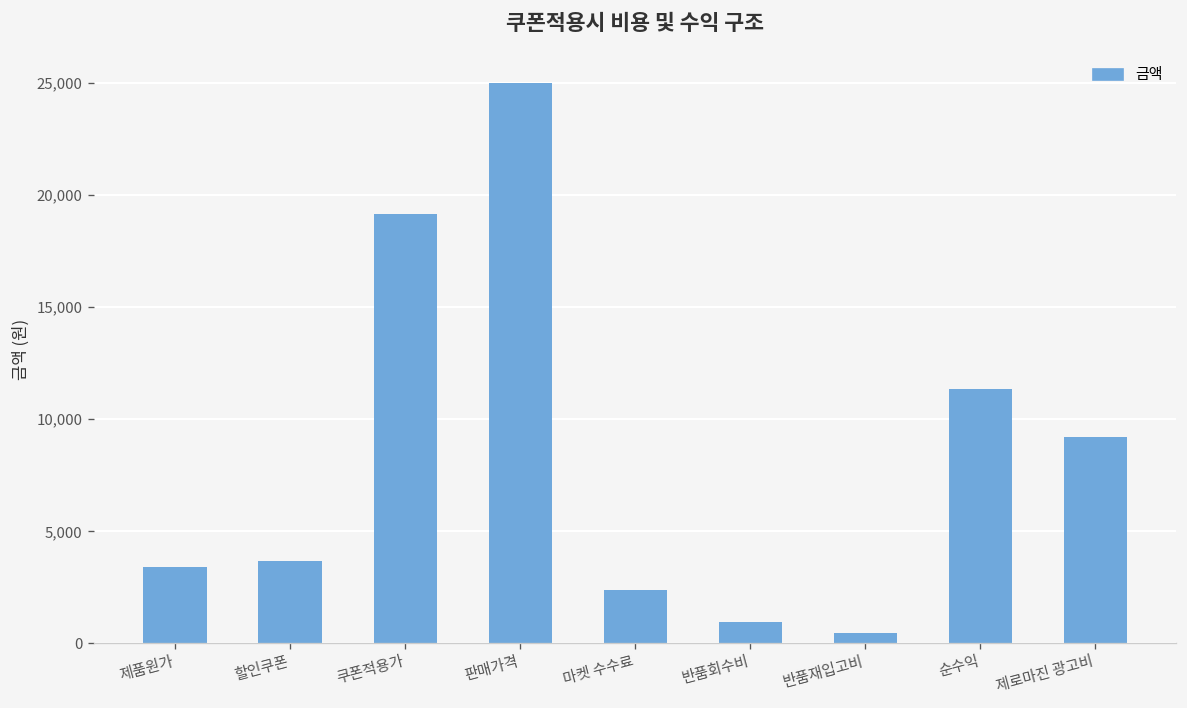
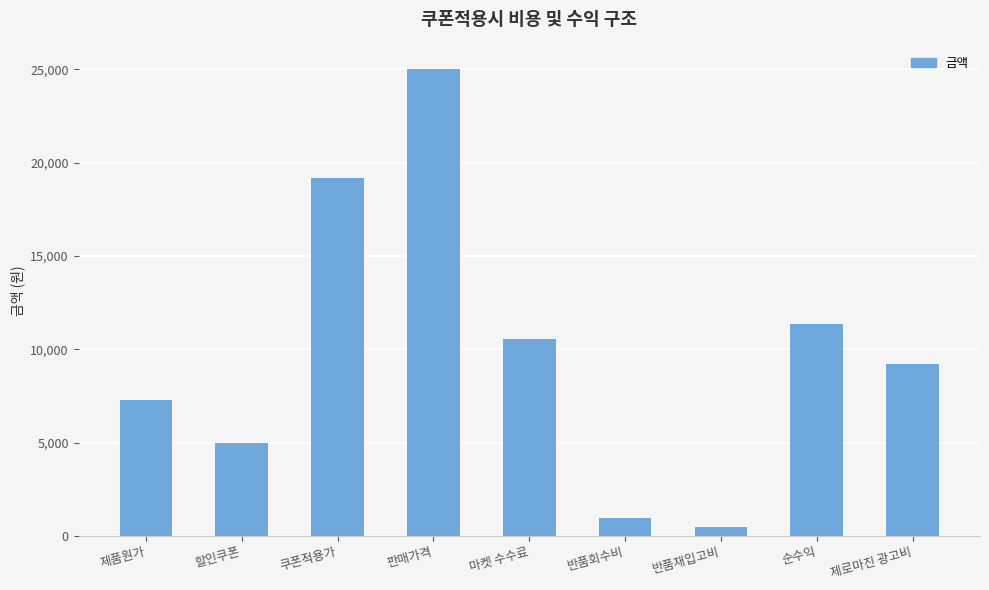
  {
-   "제품원가": "3,400",
-   "할인쿠폰": "3,700",
+   "제품원가": "7,300",
+   "할인쿠폰": "5,000",
    "쿠폰적용가": "19,200",
    "판매가격": "25,000",
-   "마켓 수수료": "2,400",
+   "마켓 수수료": "10,600",
    "반품회수비": "1,000",
    "반품재입고비": "500",
    "순수익": "11,300",
    "제로마진 광고비": "9,200"
  }
